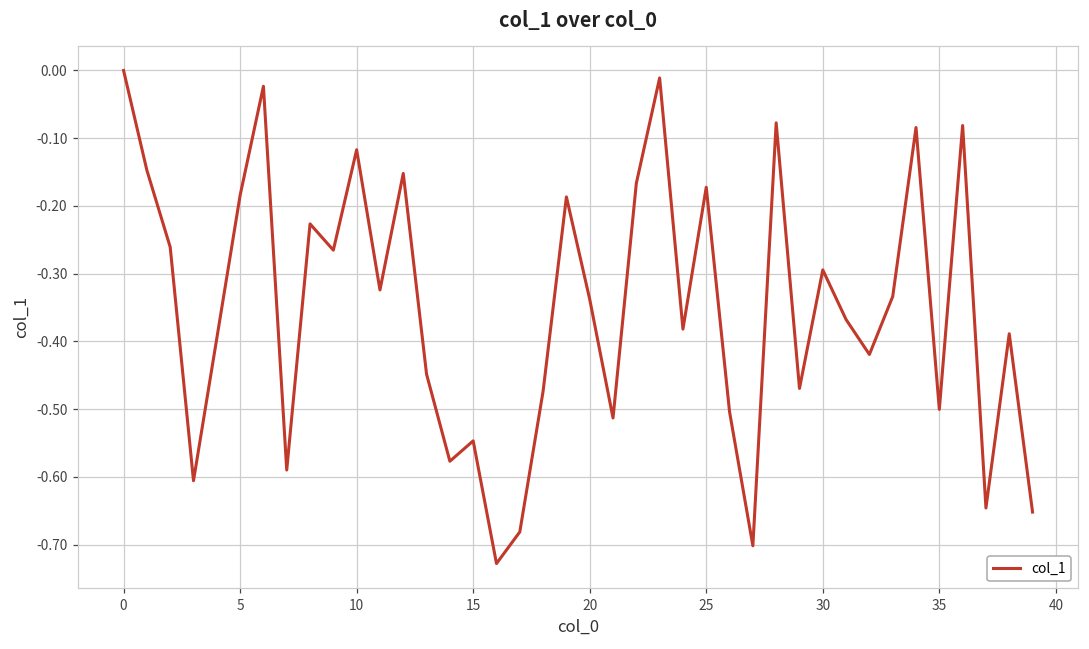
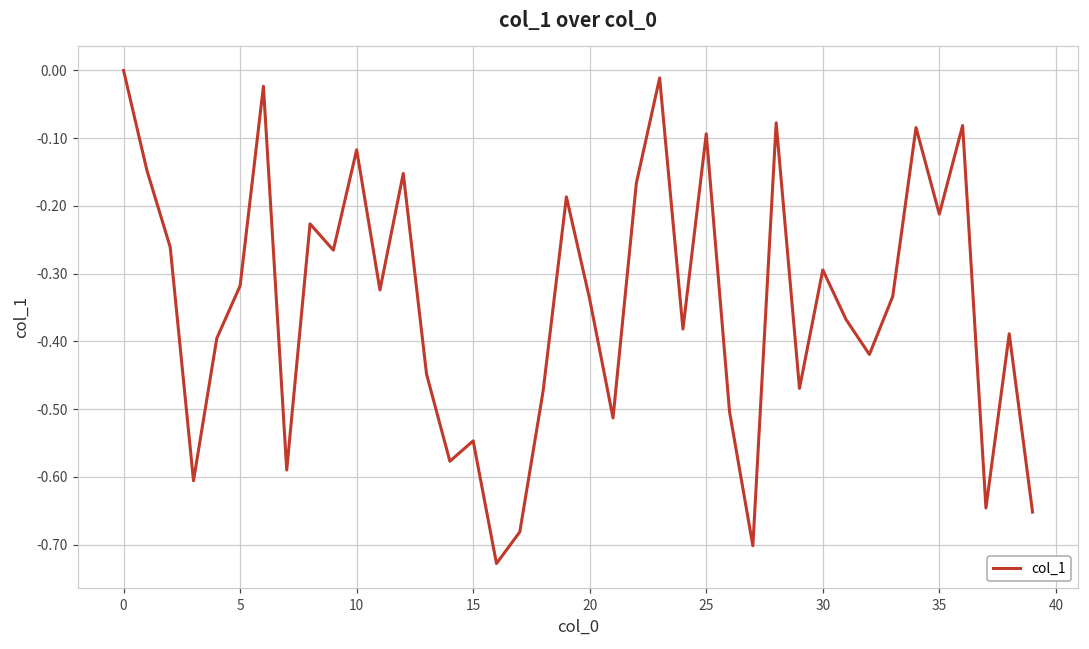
  {
    "0": 0.00,
-   "5": -0.18,
+   "5": -0.32,
    "10": -0.12,
    "15": -0.55,
    "20": -0.34,
-   "25": -0.17,
+   "25": -0.09,
    "30": -0.29,
-   "35": -0.50
+   "35": -0.21
  }
